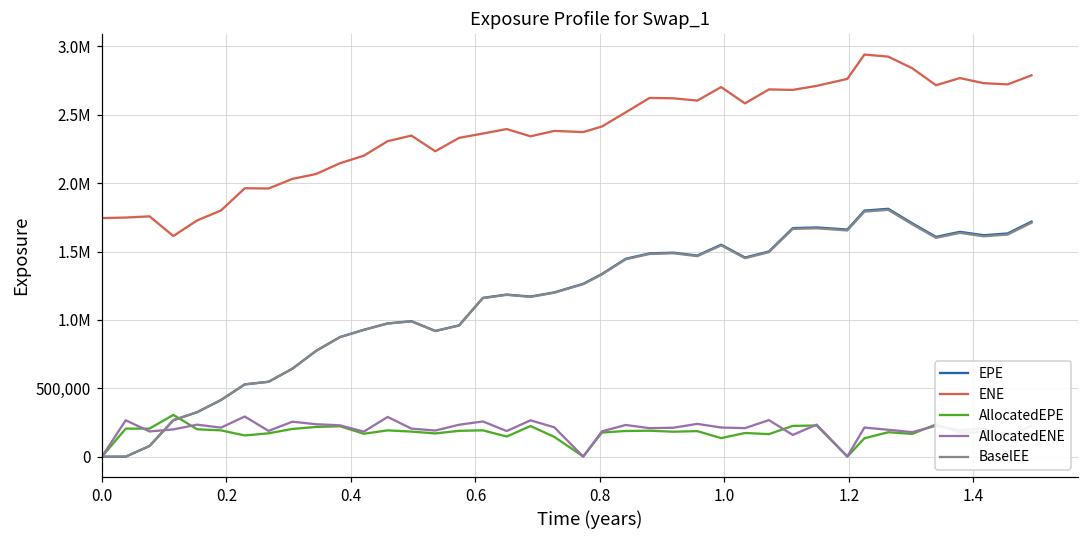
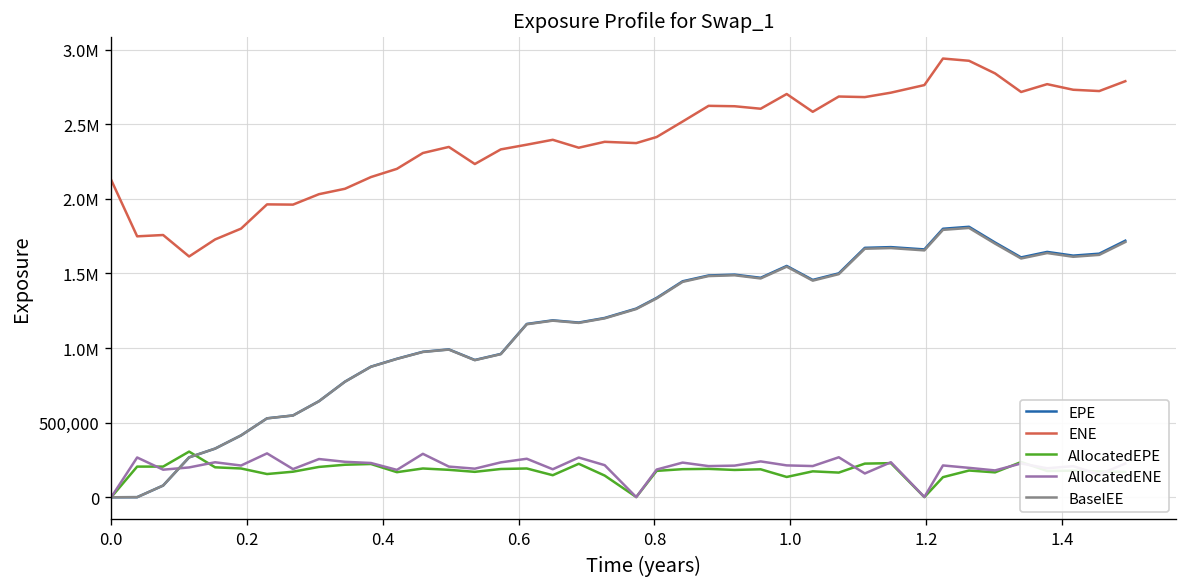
  {
    "ENE": {
-     "0.0": "1,740,000"
+     "0.0": "2,130,000"
    }
  }
